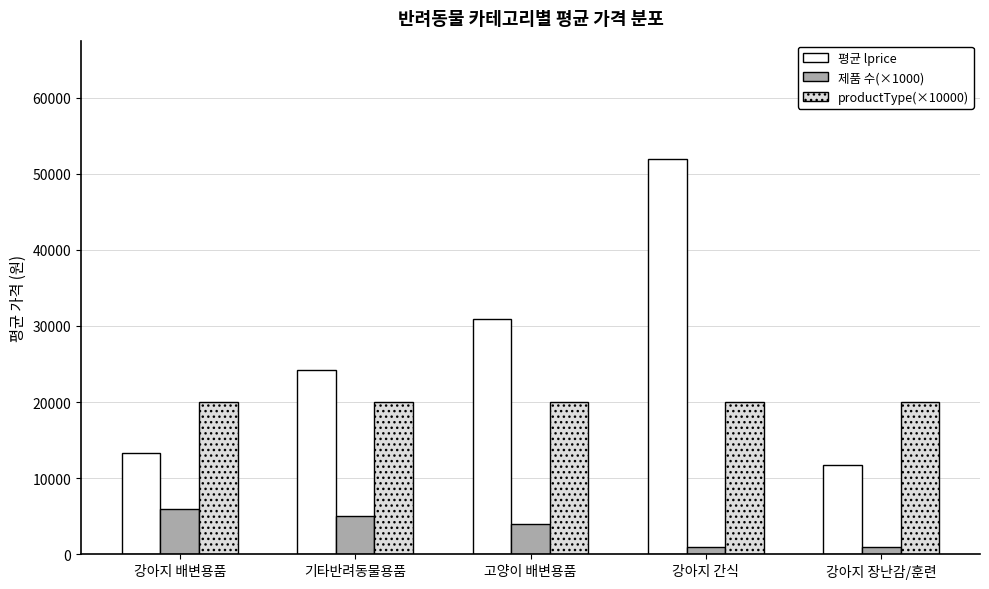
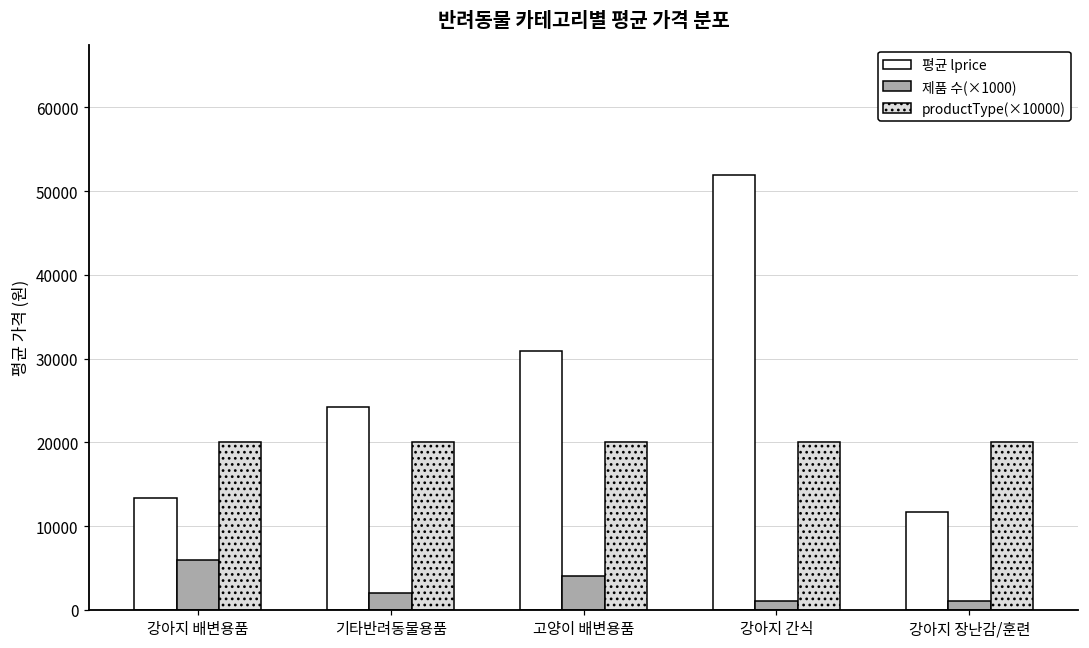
  {
    "제품 수(×1000)": {
      "강아지 배변용품": 6000,
-     "기타반려동물용품": 5000,
+     "기타반려동물용품": 2000,
      "고양이 배변용품": 4000,
      "강아지 간식": 1000,
      "강아지 장난감/훈련": 1000
    }
  }
